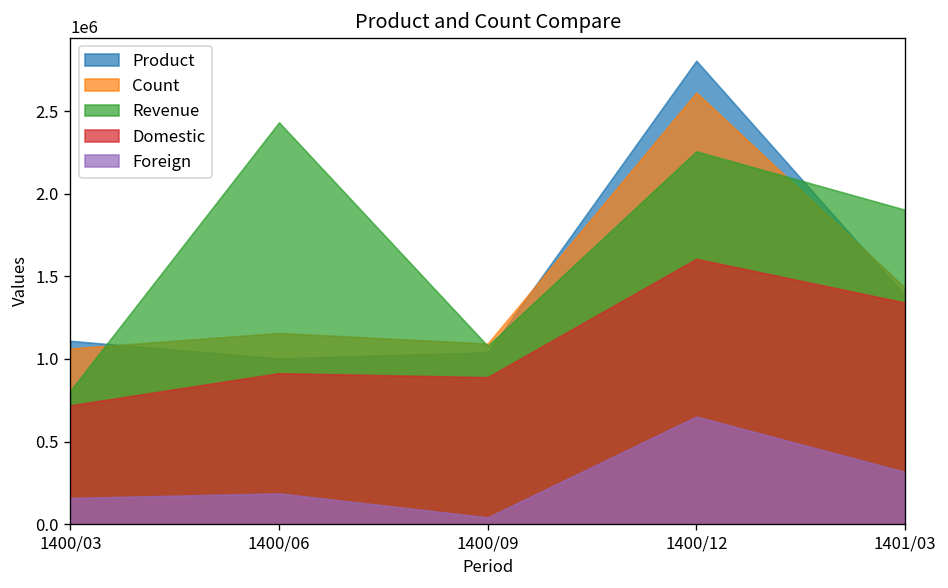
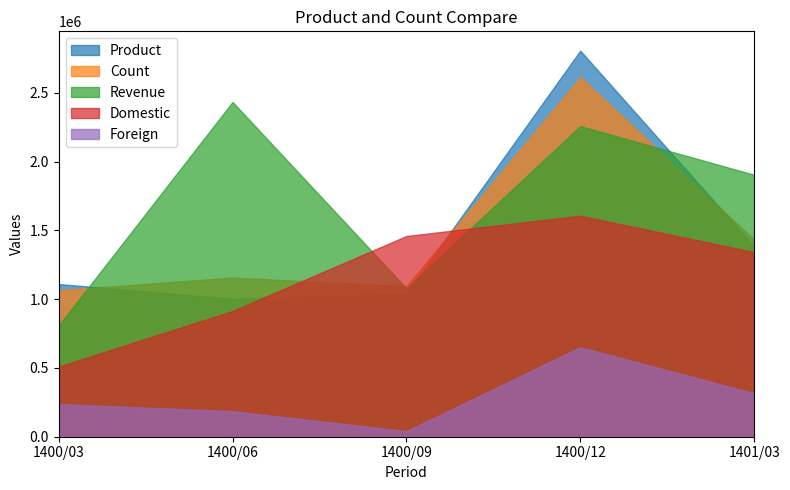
  {
    "Product": {
      "1400/03": 1110000,
      "1400/06": 1000000,
      "1400/09": 1040000,
      "1400/12": 2810000,
      "1401/03": 1380000
    },
    "Count": {
      "1400/03": 1060000,
      "1400/06": 1160000,
      "1400/12": 2610000,
      "1401/03": 1430000
    },
    "Revenue": {
      "1400/03": 810000,
      "1400/06": 2430000,
      "1400/12": 2260000,
      "1401/03": 1900000
    },
    "Domestic": {
-     "1400/03": 720000,
+     "1400/03": 510000,
      "1400/06": 910000,
-     "1400/09": 890000,
+     "1400/09": 1460000,
      "1400/12": 1610000,
      "1401/03": 1340000
    },
    "Foreign": {
-     "1400/03": 160000,
+     "1400/03": 240000,
      "1400/06": 190000,
      "1400/09": 40000,
      "1400/12": 650000,
      "1401/03": 320000
    }
  }
